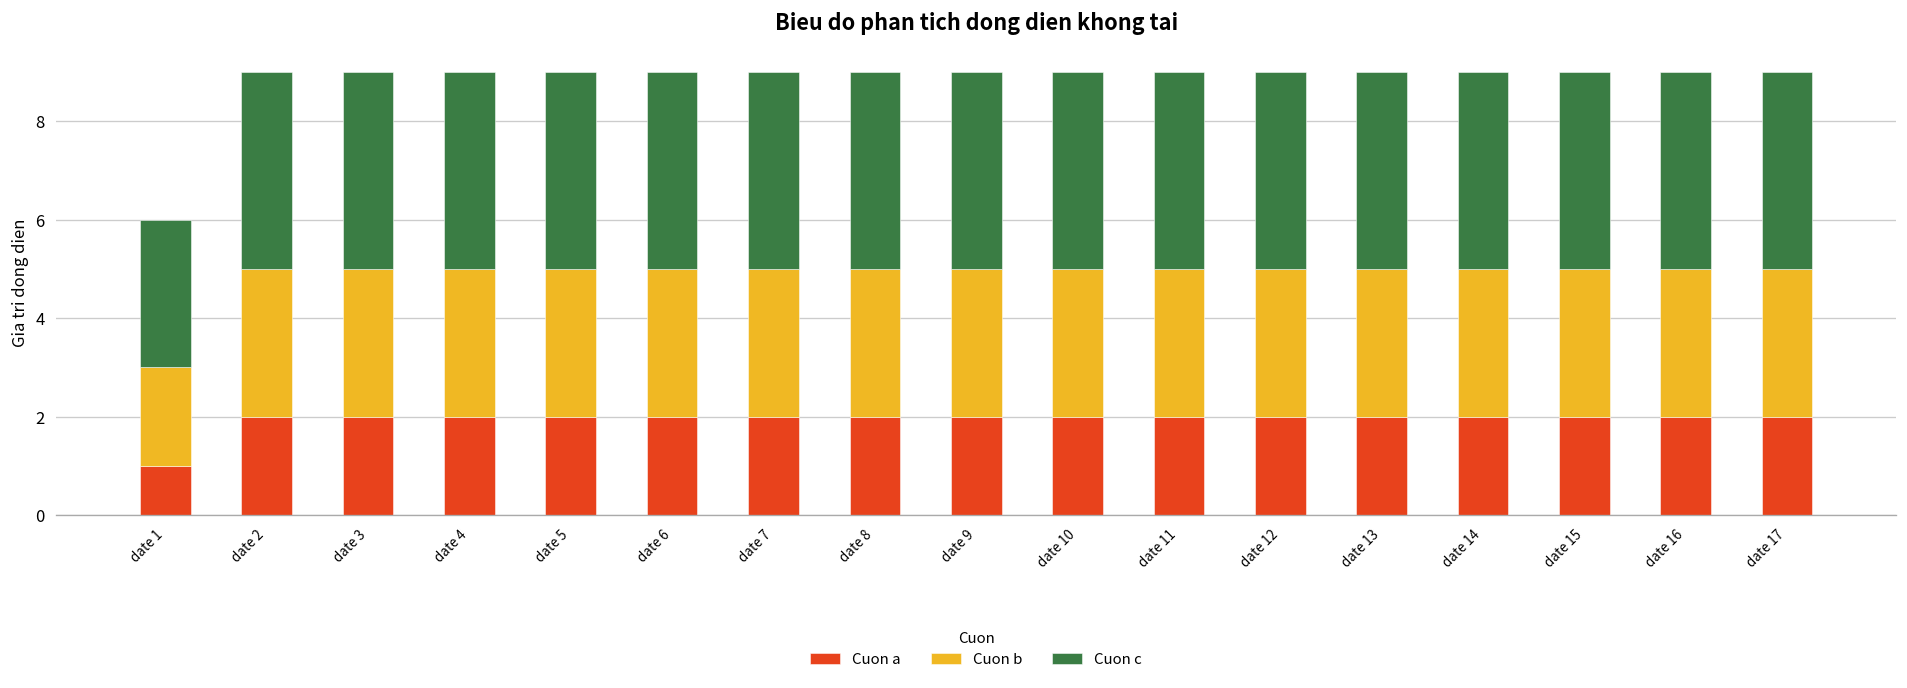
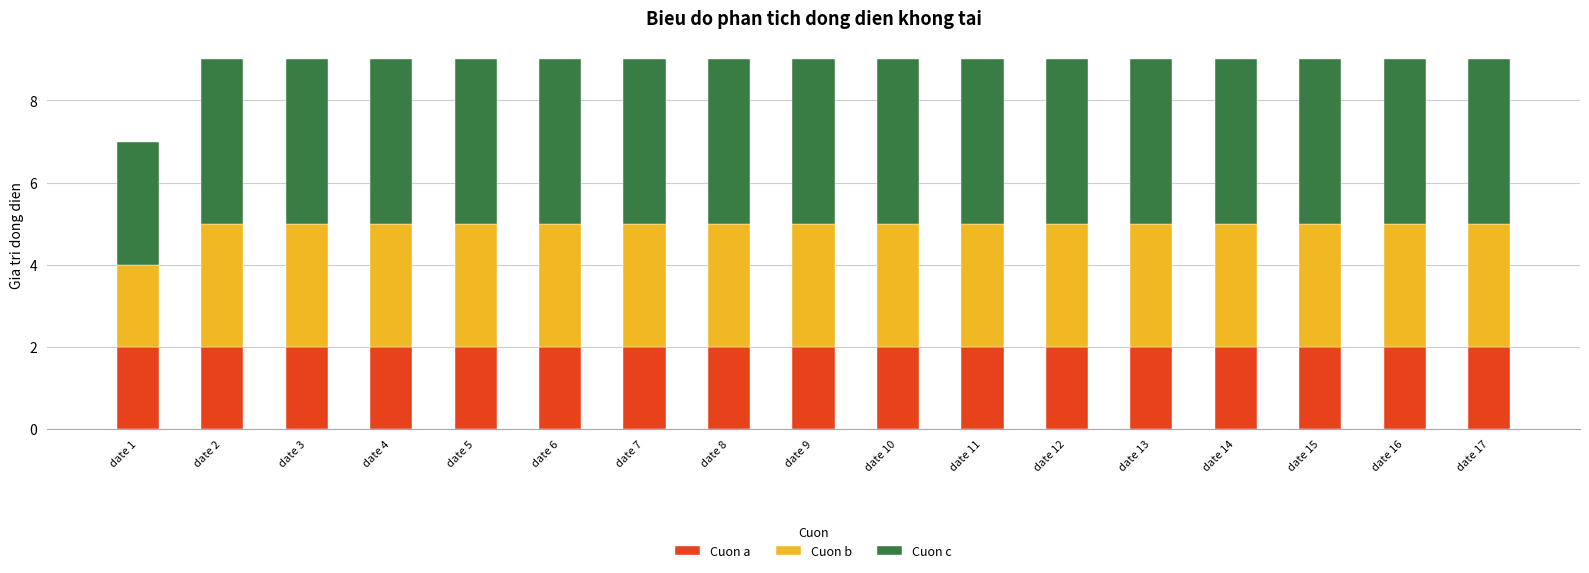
  {
    "Cuon a": {
-     "date 1": 1,
+     "date 1": 2,
      "date 2": 2,
      "date 3": 2,
      "date 4": 2,
      "date 5": 2,
      "date 6": 2,
      "date 7": 2,
      "date 8": 2,
      "date 9": 2,
      "date 10": 2,
      "date 11": 2,
      "date 12": 2,
      "date 13": 2,
      "date 14": 2,
      "date 15": 2,
      "date 16": 2,
      "date 17": 2
    },
    "Cuon b": {
      "date 1": 2,
      "date 2": 3,
      "date 3": 3,
      "date 4": 3,
      "date 5": 3,
      "date 6": 3,
      "date 7": 3,
      "date 8": 3,
      "date 9": 3,
      "date 10": 3,
      "date 11": 3,
      "date 12": 3,
      "date 13": 3,
      "date 14": 3,
      "date 15": 3,
      "date 16": 3,
      "date 17": 3
    },
    "Cuon c": {
      "date 1": 3,
      "date 2": 4,
      "date 3": 4,
      "date 4": 4,
      "date 5": 4,
      "date 6": 4,
      "date 7": 4,
      "date 8": 4,
      "date 9": 4,
      "date 10": 4,
      "date 11": 4,
      "date 12": 4,
      "date 13": 4,
      "date 14": 4,
      "date 15": 4,
      "date 16": 4,
      "date 17": 4
    }
  }
